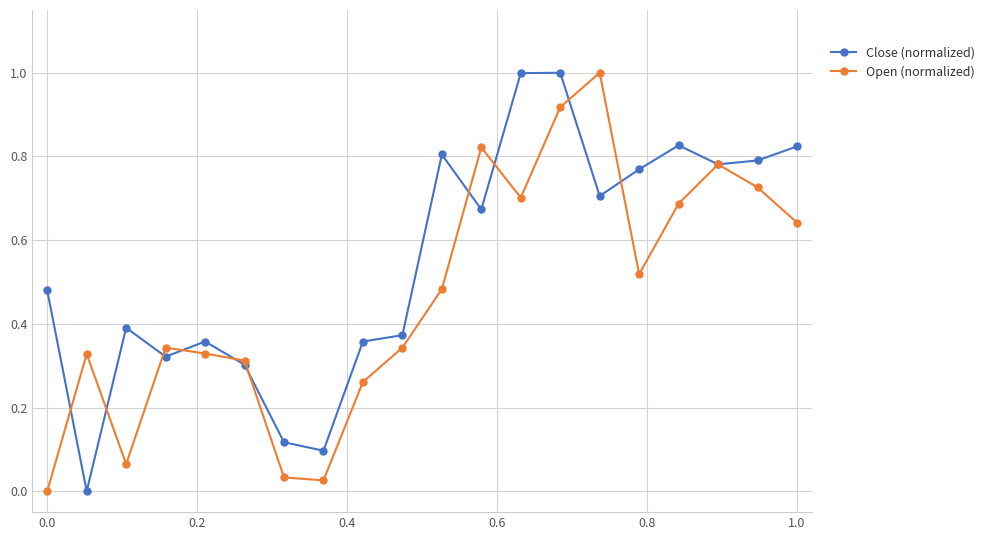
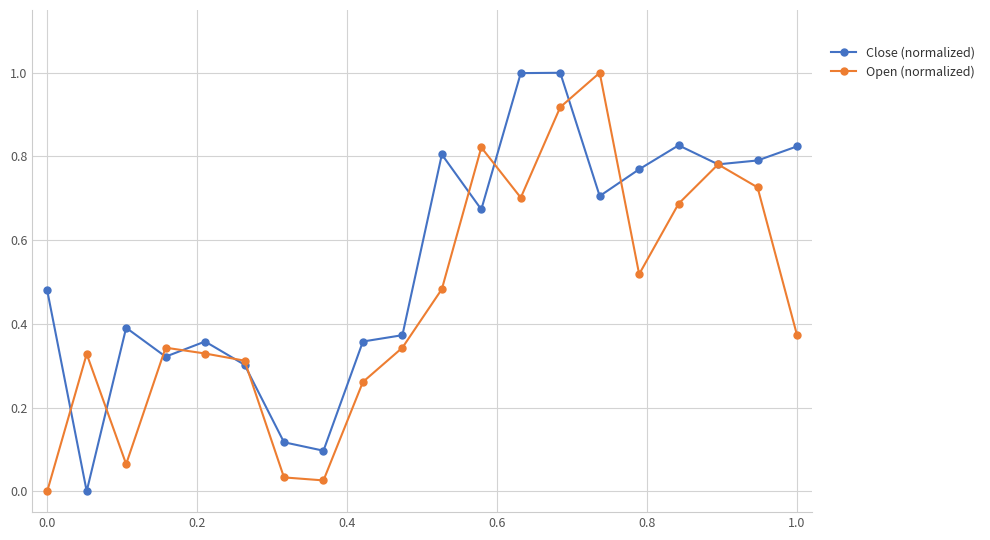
  {
    "Close (normalized)": {
      "0.0": 0.48,
      "1.0": 0.82
    },
    "Open (normalized)": {
      "0.0": 0.00,
-     "1.0": 0.64
+     "1.0": 0.37
    }
  }
